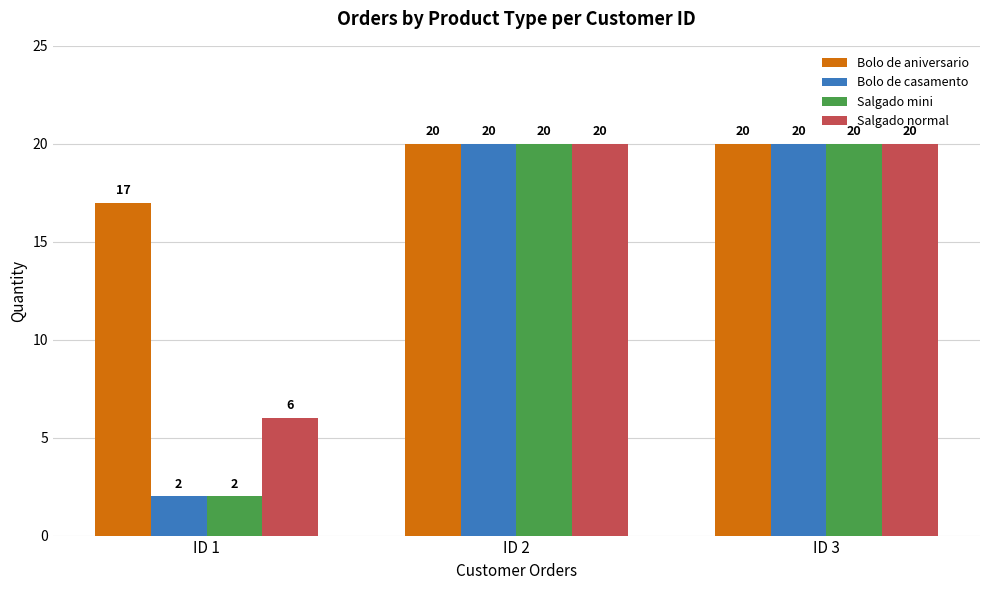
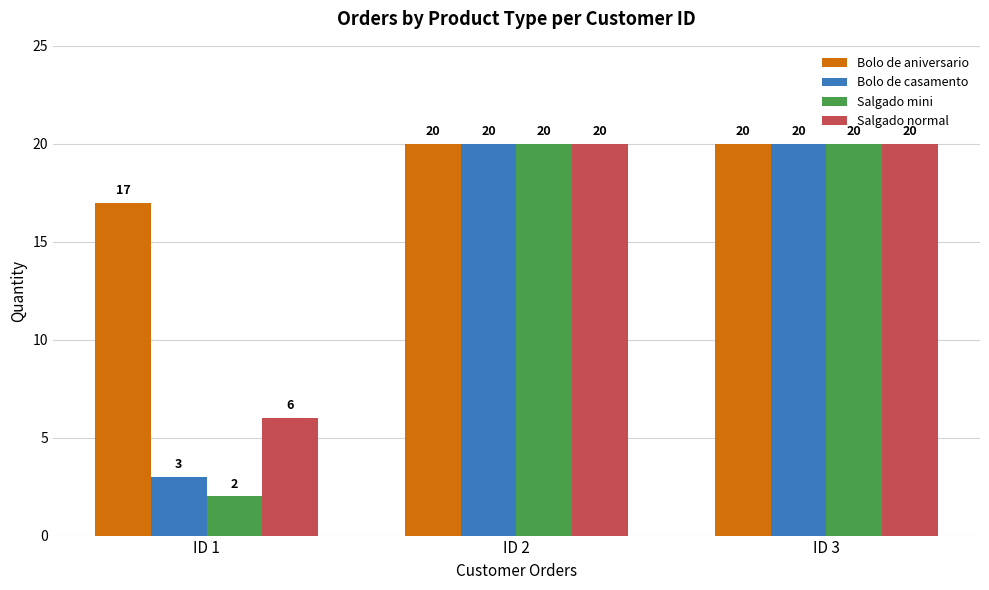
  {
    "Bolo de aniversario": {
      "ID 1": 17,
      "ID 2": 20,
      "ID 3": 20
    },
    "Bolo de casamento": {
-     "ID 1": 2,
+     "ID 1": 3,
      "ID 2": 20,
      "ID 3": 20
    },
    "Salgado mini": {
      "ID 1": 2,
      "ID 2": 20,
      "ID 3": 20
    },
    "Salgado normal": {
      "ID 1": 6,
      "ID 2": 20,
      "ID 3": 20
    }
  }
